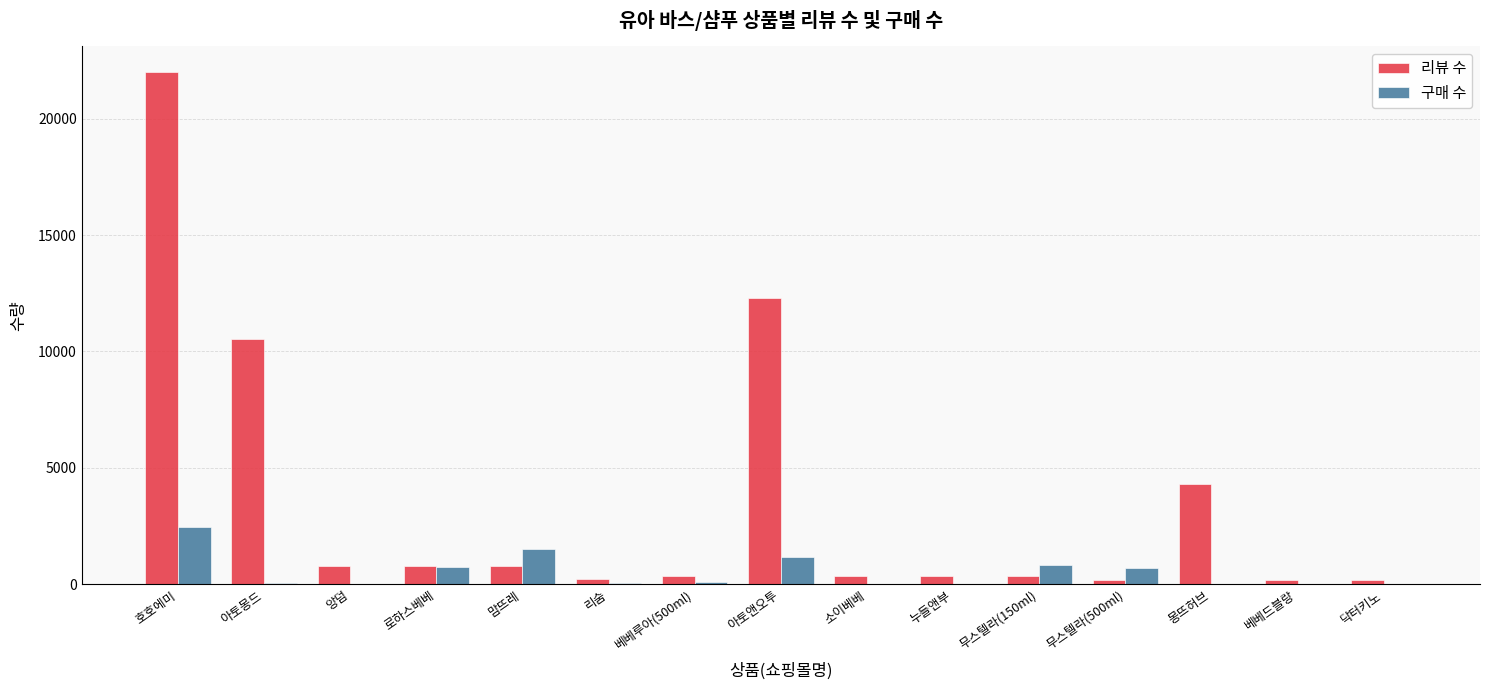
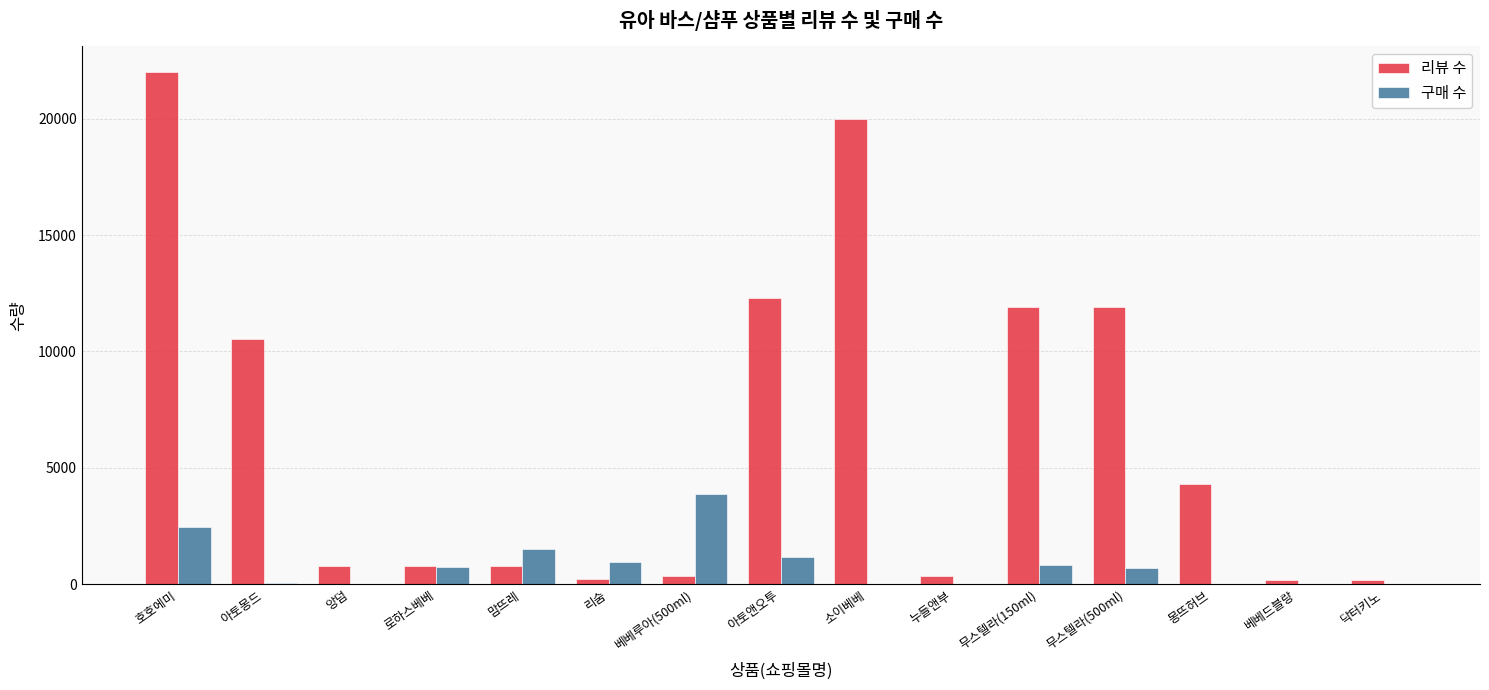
  {
    "리뷰 수": {
      "호호에미": 22000,
      "아토몽드": 10500,
      "앙덤": 800,
      "로하스베베": 800,
      "맘뜨레": 800,
      "리숨": 200,
      "베베루아(500ml)": 400,
      "아토앤오투": 12300,
-     "소이베베": 400,
+     "소이베베": 20000,
      "누들앤부": 300,
-     "무스텔라(150ml)": 300,
-     "무스텔라(500ml)": 200,
+     "무스텔라(150ml)": 11900,
+     "무스텔라(500ml)": 11900,
      "몽뜨허브": 4300,
      "베베드블랑": 200,
      "닥터키노": 200
    },
    "구매 수": {
      "호호에미": 2400,
      "앙덤": 0,
      "로하스베베": 700,
      "맘뜨레": 1500,
-     "리숨": 100,
-     "베베루아(500ml)": 100,
+     "리숨": 1000,
+     "베베루아(500ml)": 3900,
      "아토앤오투": 1200,
      "무스텔라(150ml)": 800,
      "무스텔라(500ml)": 700,
      "몽뜨허브": 0,
      "베베드블랑": 0,
      "닥터키노": 0
    }
  }
